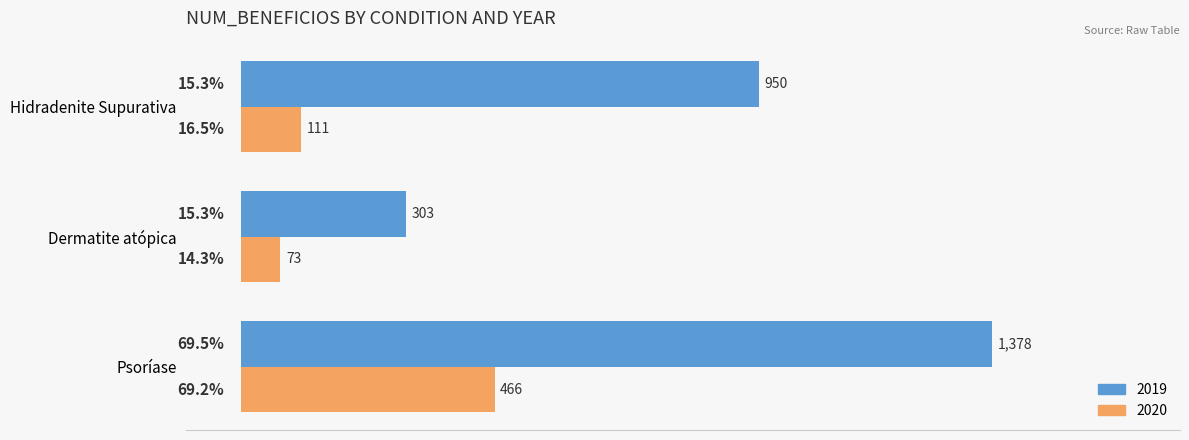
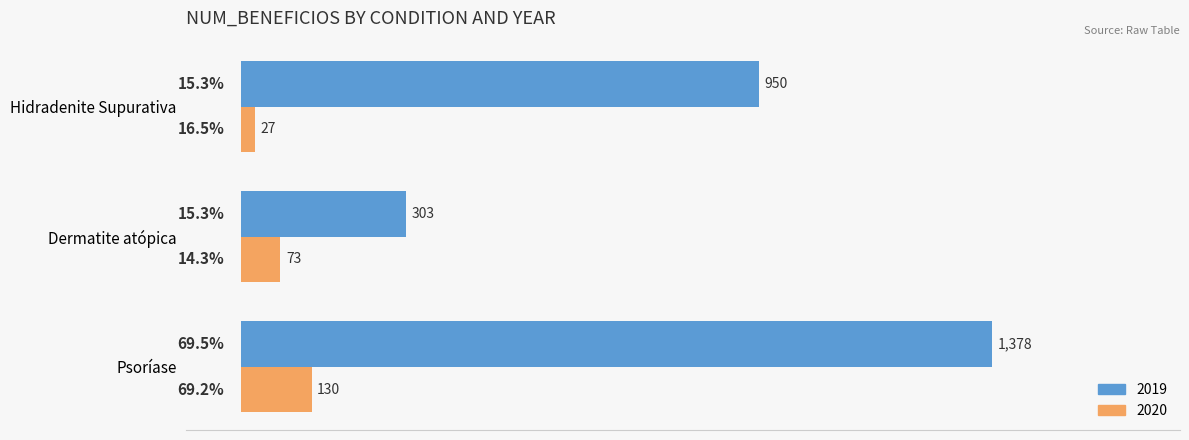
  {
    "2019": {
      "Hidradenite Supurativa": "950",
      "Dermatite atópica": "303",
      "Psoríase": "1,378"
    },
    "2020": {
-     "Hidradenite Supurativa": "111",
+     "Hidradenite Supurativa": "27",
      "Dermatite atópica": "73",
-     "Psoríase": "466"
+     "Psoríase": "130"
    }
  }
